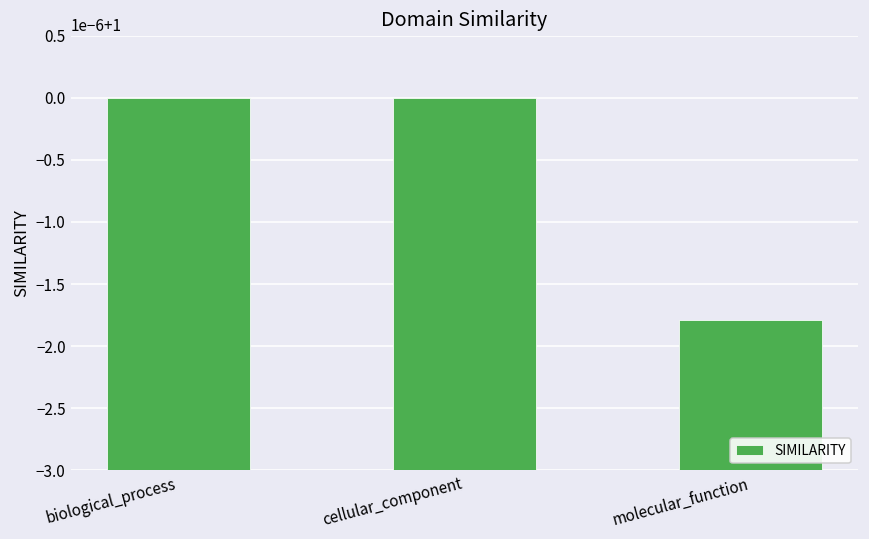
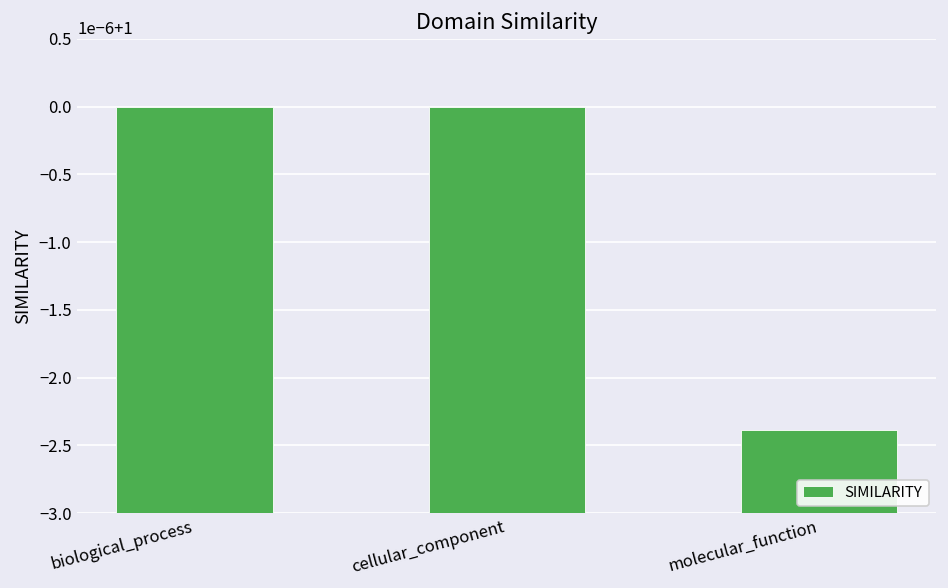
  {
    "biological_process": 1.00000000,
    "cellular_component": 1.00000000,
-   "molecular_function": 0.99999821
+   "molecular_function": 0.99999761
  }
